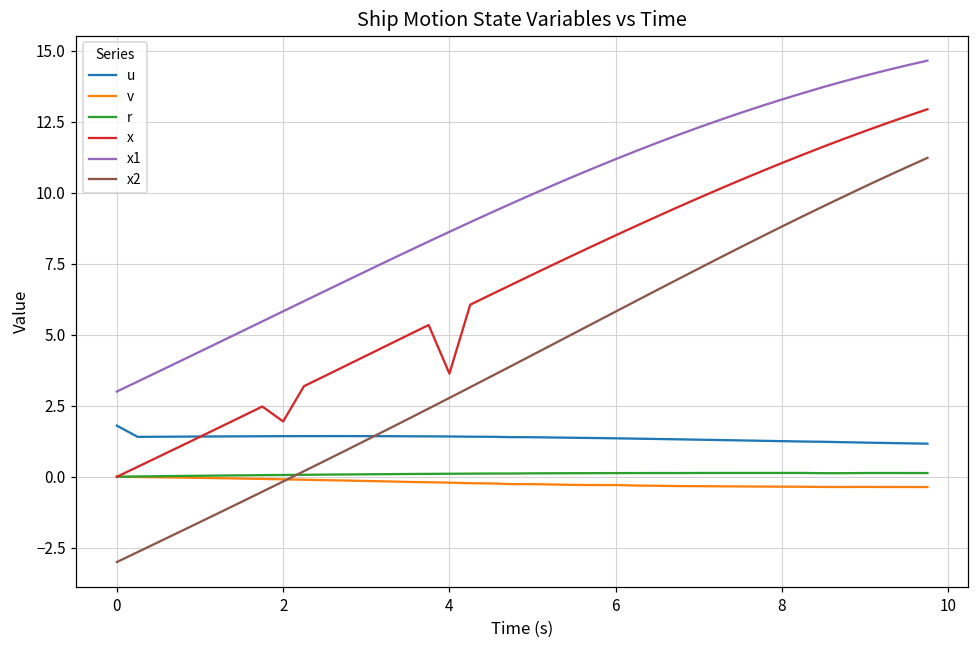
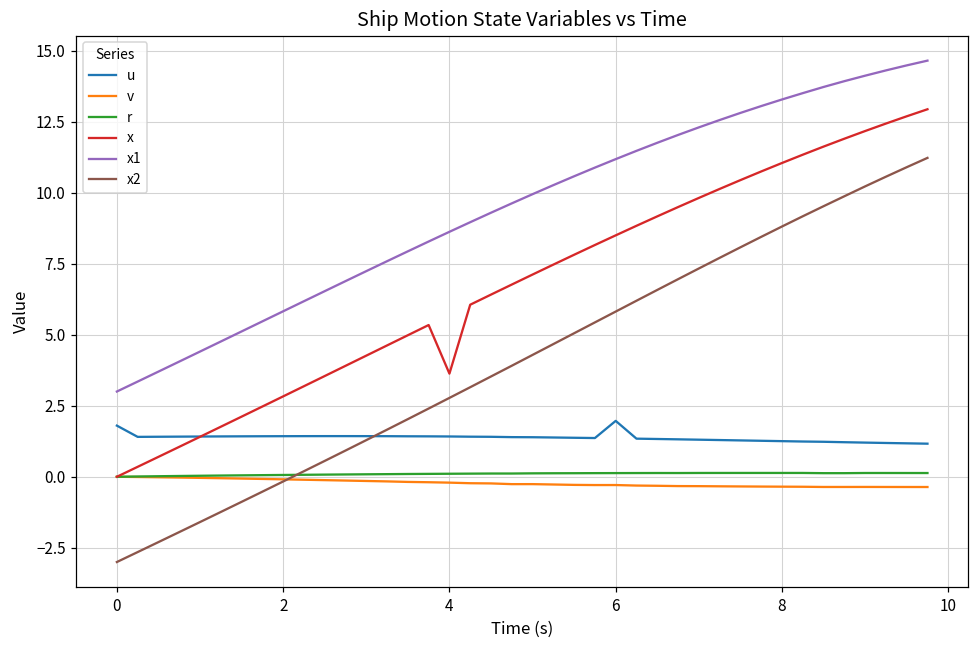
  {
    "u": {
      "0": 1.8,
      "2": 1.4,
      "4": 1.4,
-     "6": 1.4,
+     "6": 2.0,
      "8": 1.3
    },
    "v": {
      "4": -0.2,
      "6": -0.3,
      "8": -0.3
    },
    "r": {
      "2": 0.1,
      "4": 0.1,
      "6": 0.1,
      "8": 0.1
    },
    "x": {
-     "2": 1.9,
+     "2": 2.8,
      "4": 3.6,
      "6": 8.5,
      "8": 11.0
    },
    "x1": {
      "0": 3.0,
      "2": 5.8,
      "4": 8.6,
      "6": 11.2,
      "8": 13.3
    },
    "x2": {
      "0": -3.0,
      "4": 2.8,
      "6": 5.8,
      "8": 8.8
    }
  }
